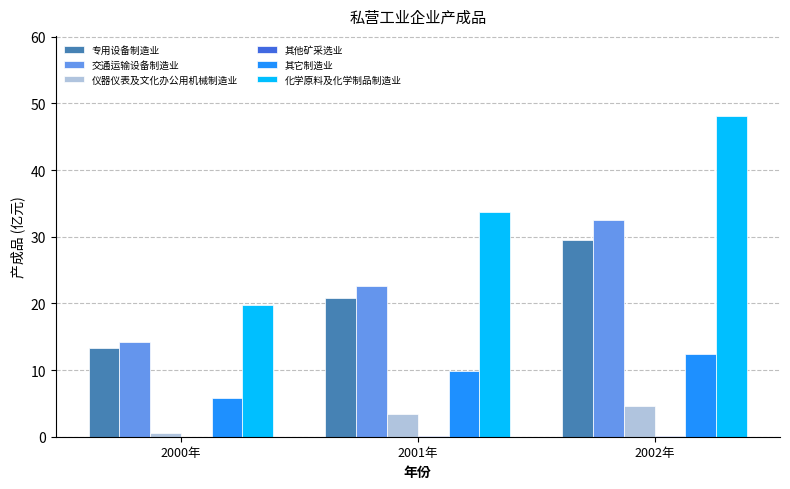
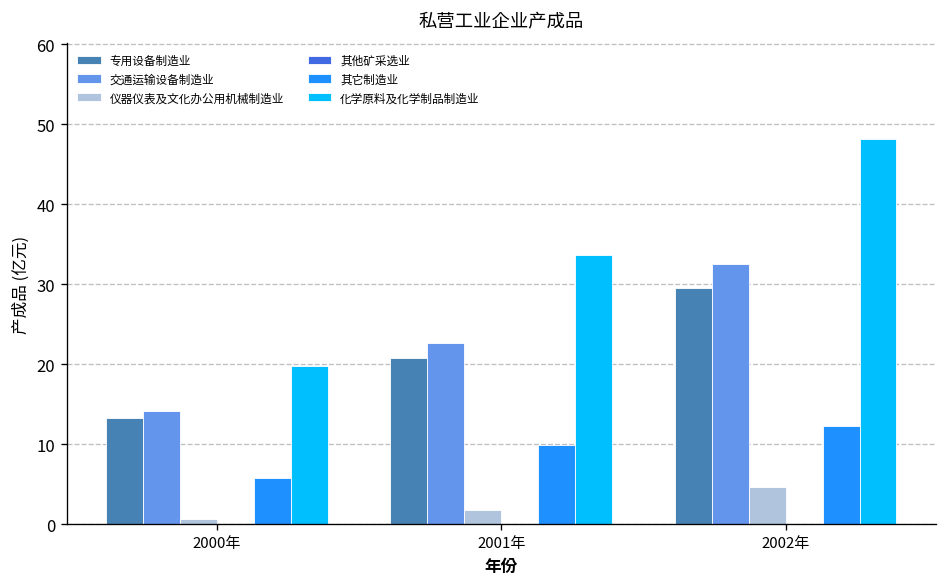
  {
    "仪器仪表及文化办公用机械制造业": {
      "2000年": 1,
-     "2001年": 3,
+     "2001年": 2,
      "2002年": 5
    }
  }
